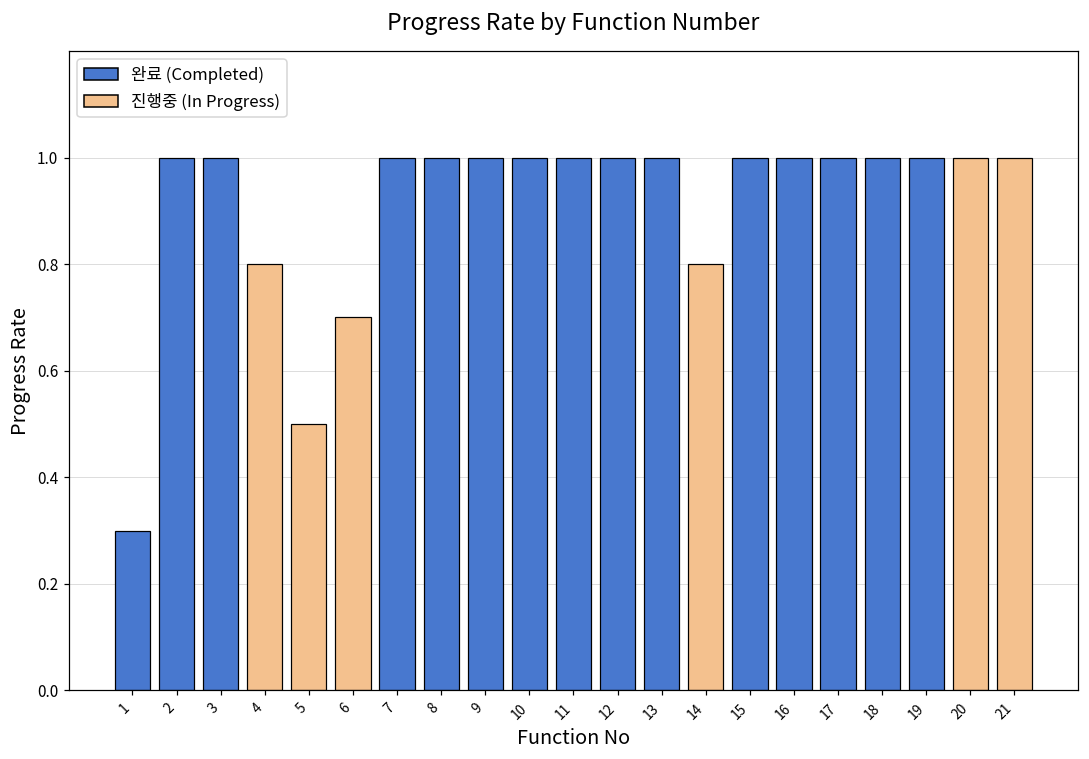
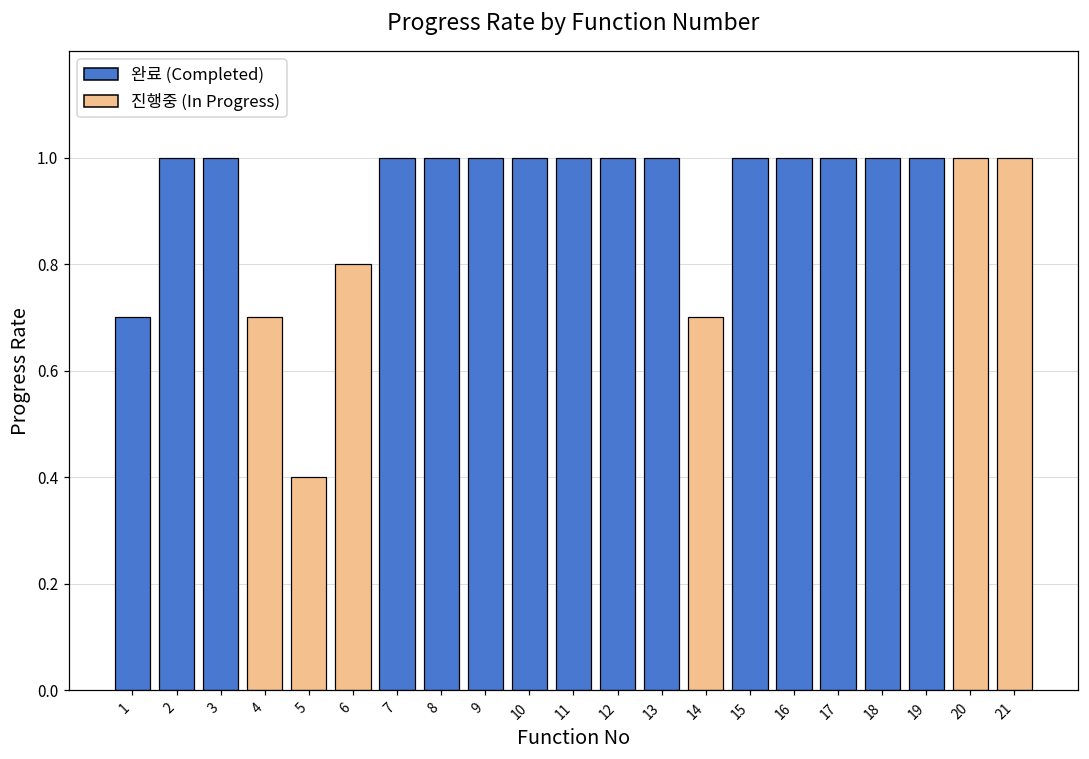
  {
-   "1": 0.3,
+   "1": 0.7,
    "2": 1.0,
    "3": 1.0,
-   "4": 0.8,
-   "5": 0.5,
-   "6": 0.7,
+   "4": 0.7,
+   "5": 0.4,
+   "6": 0.8,
    "7": 1.0,
    "8": 1.0,
    "9": 1.0,
    "10": 1.0,
    "11": 1.0,
    "12": 1.0,
    "13": 1.0,
-   "14": 0.8,
+   "14": 0.7,
    "15": 1.0,
    "16": 1.0,
    "17": 1.0,
    "18": 1.0,
    "19": 1.0,
    "20": 1.0,
    "21": 1.0
  }
